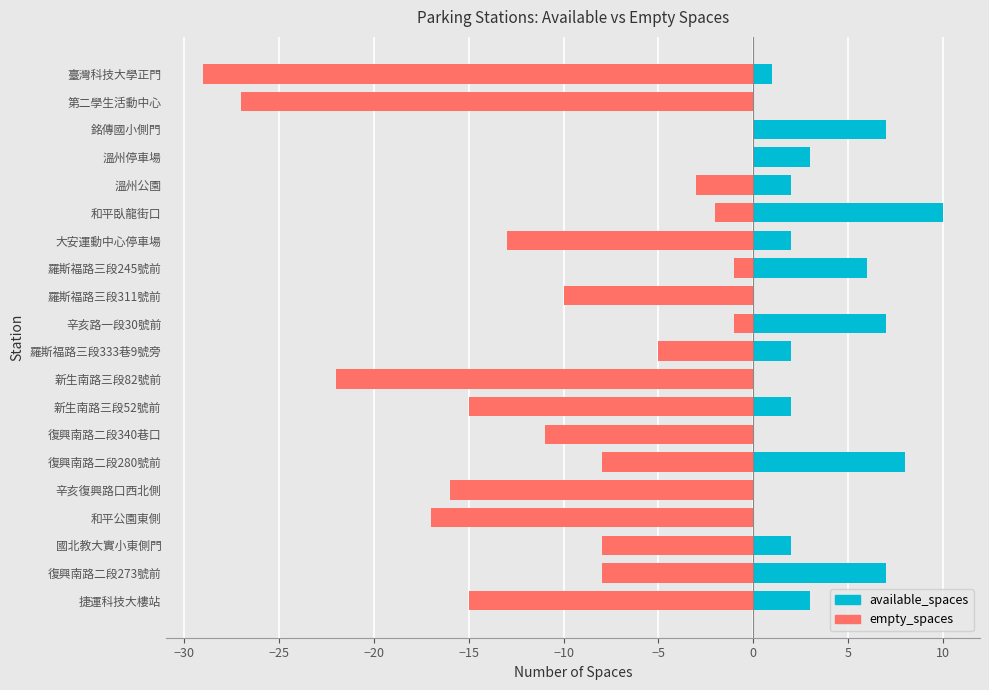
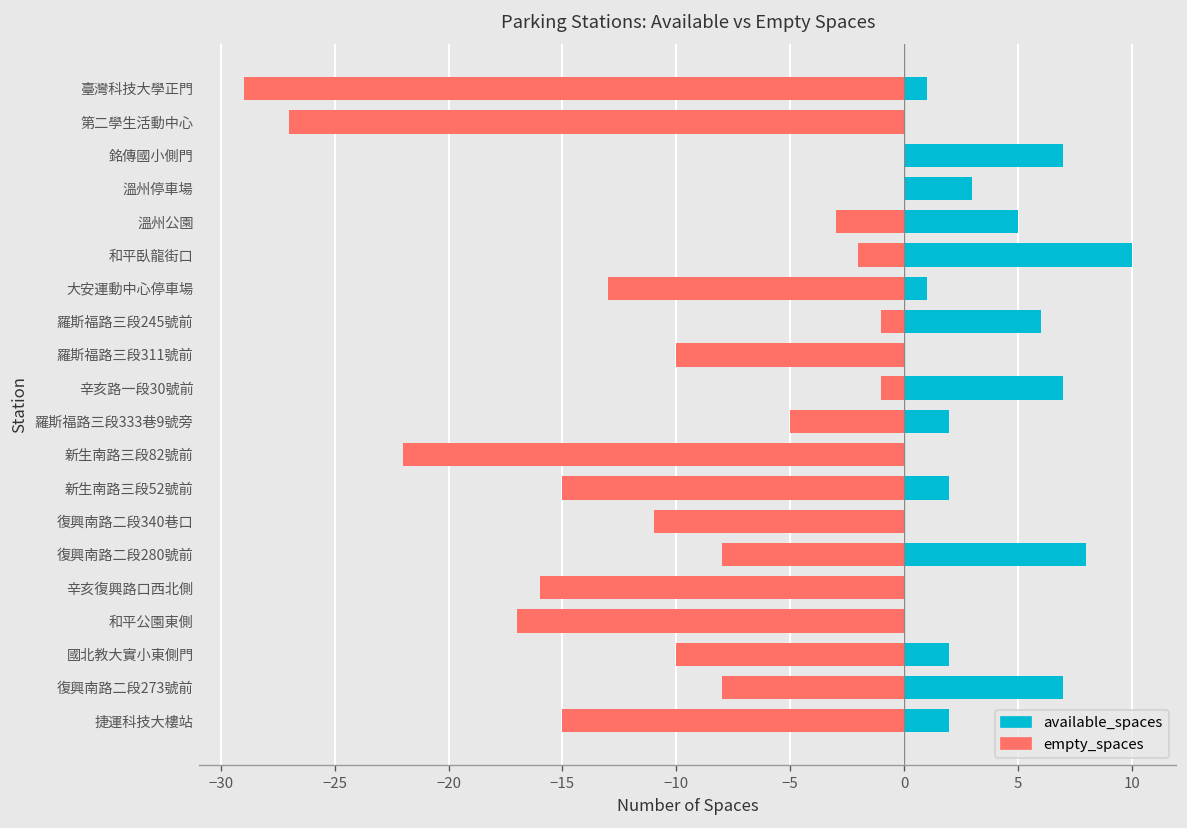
  {
    "available_spaces": {
      "臺灣科技大學正門": 1,
      "第二學生活動中心": 0,
      "銘傳國小側門": 7,
      "溫州停車場": 3,
-     "溫州公園": 2,
+     "溫州公園": 5,
      "和平臥龍街口": 10,
-     "大安運動中心停車場": 2,
+     "大安運動中心停車場": 1,
      "羅斯福路三段245號前": 6,
      "羅斯福路三段311號前": 0,
      "辛亥路一段30號前": 7,
      "羅斯福路三段333巷9號旁": 2,
      "新生南路三段82號前": 0,
      "新生南路三段52號前": 2,
      "復興南路二段340巷口": 0,
      "復興南路二段280號前": 8,
      "辛亥復興路口西北側": 0,
      "和平公園東側": 0,
      "國北教大實小東側門": 2,
      "復興南路二段273號前": 7,
-     "捷運科技大樓站": 3
+     "捷運科技大樓站": 2
    },
    "empty_spaces": {
      "臺灣科技大學正門": -29.0,
      "第二學生活動中心": -27.0,
      "銘傳國小側門": 0.0,
      "溫州停車場": 0.0,
      "溫州公園": -3.0,
      "和平臥龍街口": -2.0,
      "大安運動中心停車場": -13.0,
      "羅斯福路三段245號前": -1.0,
      "羅斯福路三段311號前": -10.0,
      "辛亥路一段30號前": -1.0,
      "羅斯福路三段333巷9號旁": -5.0,
      "新生南路三段82號前": -22.0,
      "新生南路三段52號前": -15.0,
      "復興南路二段340巷口": -11.0,
      "復興南路二段280號前": -8.0,
      "辛亥復興路口西北側": -16.0,
      "和平公園東側": -17.0,
-     "國北教大實小東側門": -8.0,
+     "國北教大實小東側門": -10.0,
      "復興南路二段273號前": -8.0,
      "捷運科技大樓站": -15.0
    }
  }
